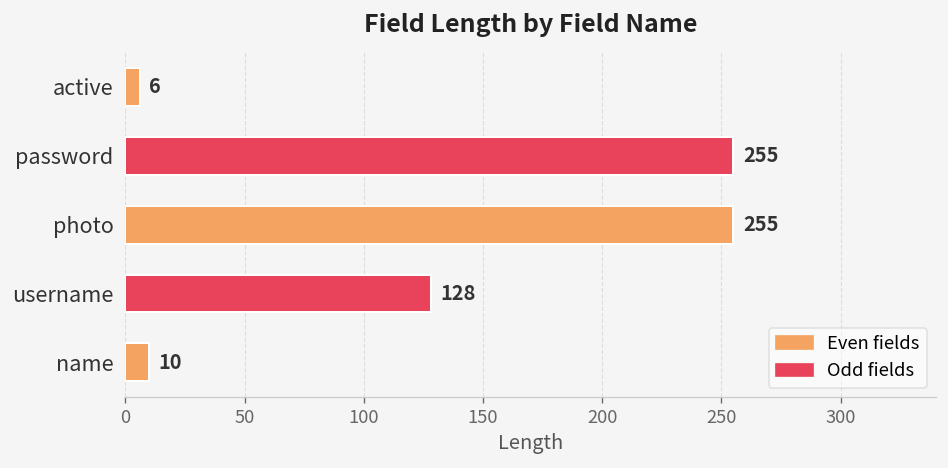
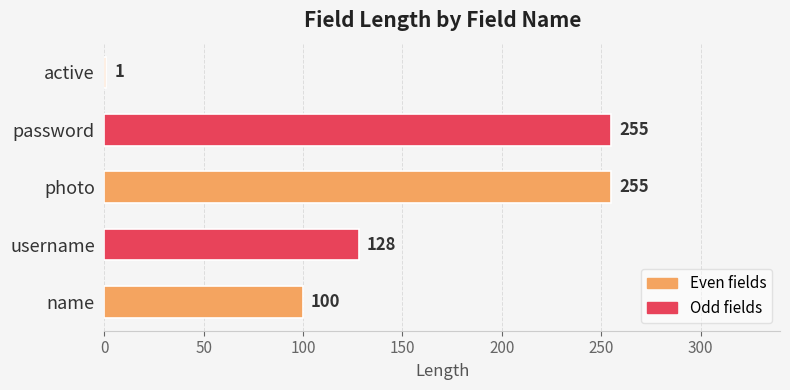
  {
-   "active": 6,
+   "active": 1,
    "password": 255,
    "photo": 255,
    "username": 128,
-   "name": 10
+   "name": 100
  }
